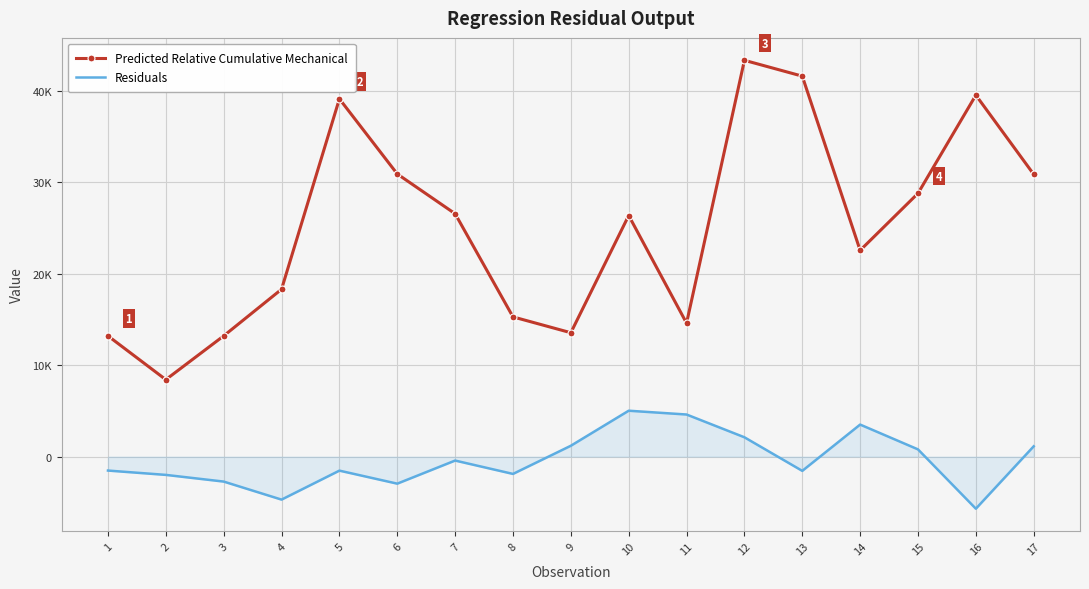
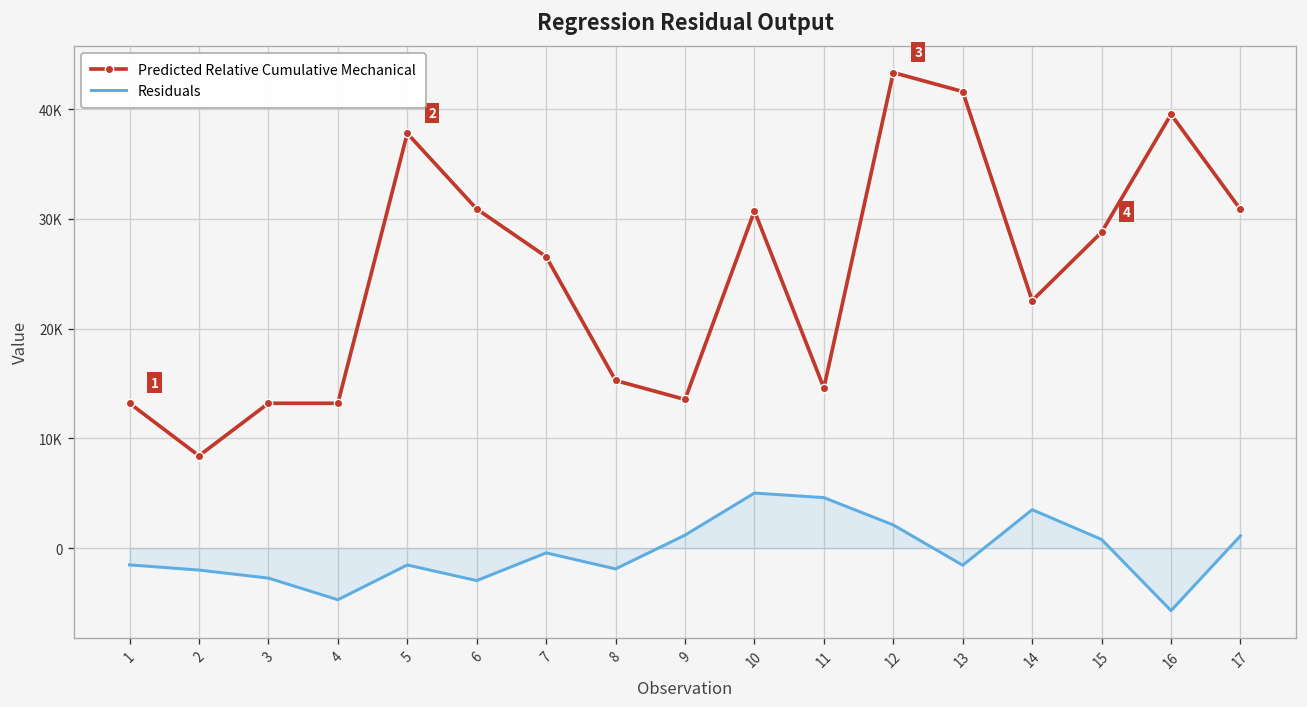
  {
    "Predicted Relative Cumulative Mechanical": {
      "2": 8000,
      "3": 13000,
-     "4": 18000,
-     "5": 39000,
+     "4": 13000,
+     "5": 38000,
      "6": 31000,
      "7": 27000,
      "8": 15000,
      "9": 14000,
-     "10": 26000,
+     "10": 31000,
      "11": 15000,
      "13": 42000,
      "14": 23000,
      "16": 40000,
      "17": 31000
    }
  }
